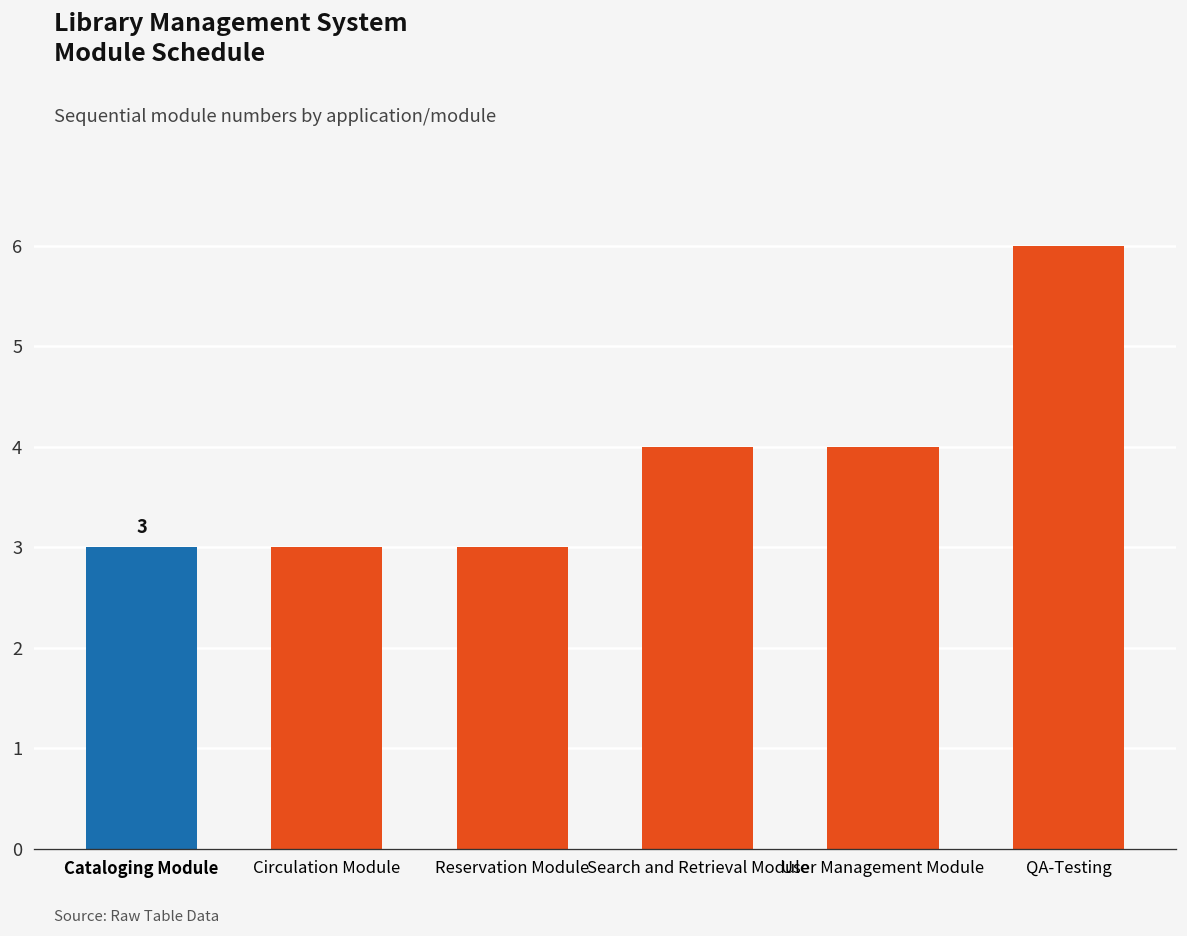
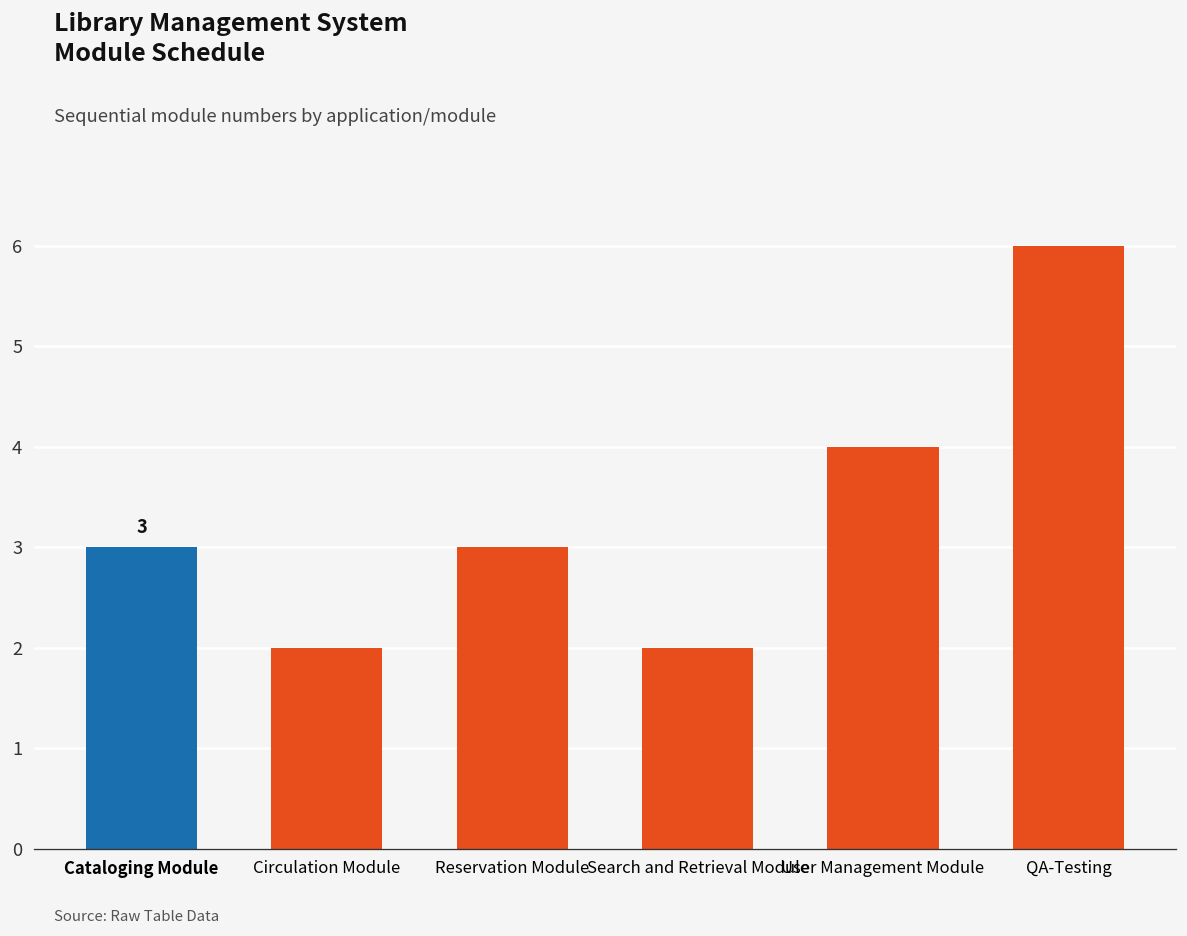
  {
-   "Circulation Module": 3,
+   "Circulation Module": 2,
    "Reservation Module": 3,
-   "Search and Retrieval Module": 4,
+   "Search and Retrieval Module": 2,
    "User Management Module": 4,
    "QA-Testing": 6
  }
